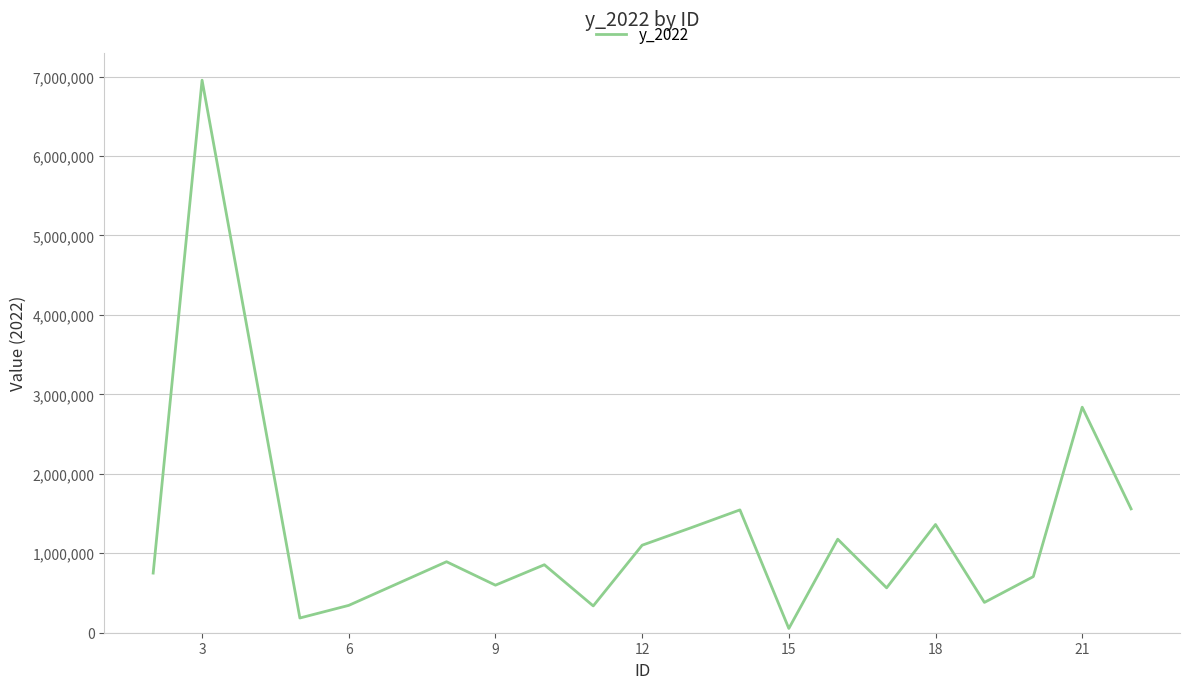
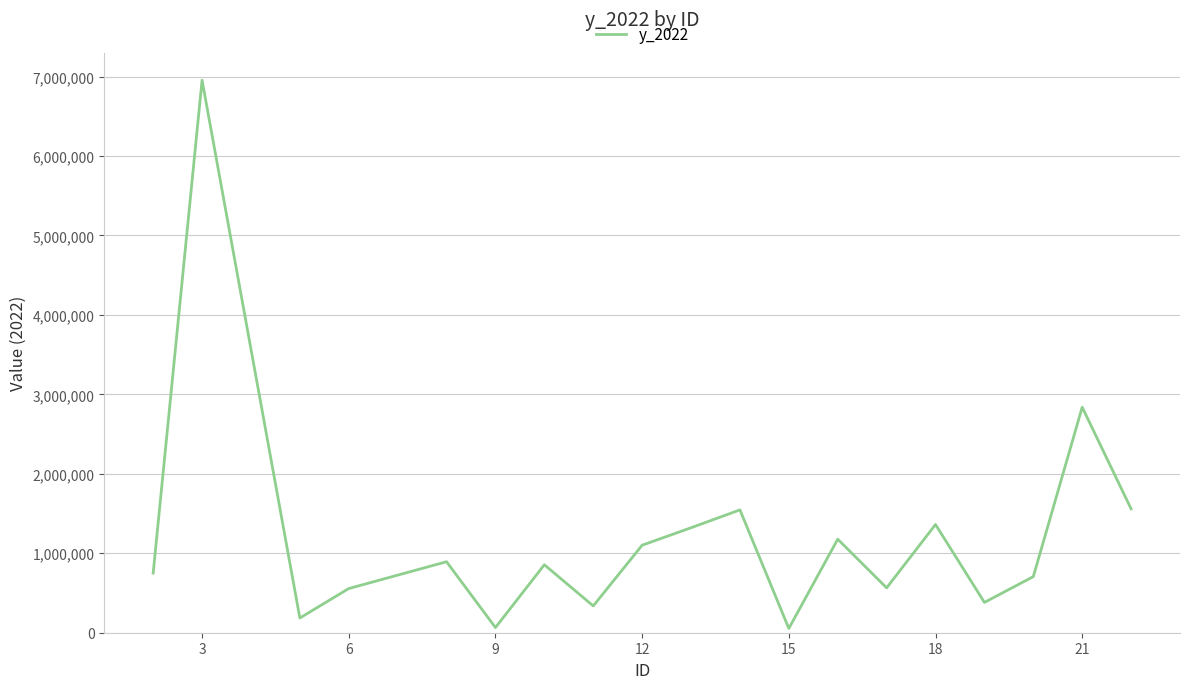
  {
    "3": "7,000,000",
-   "6": "300,000",
-   "9": "600,000",
+   "6": "600,000",
+   "9": "100,000",
    "12": "1,100,000",
    "15": "100,000",
    "18": "1,400,000",
    "21": "2,800,000"
  }
